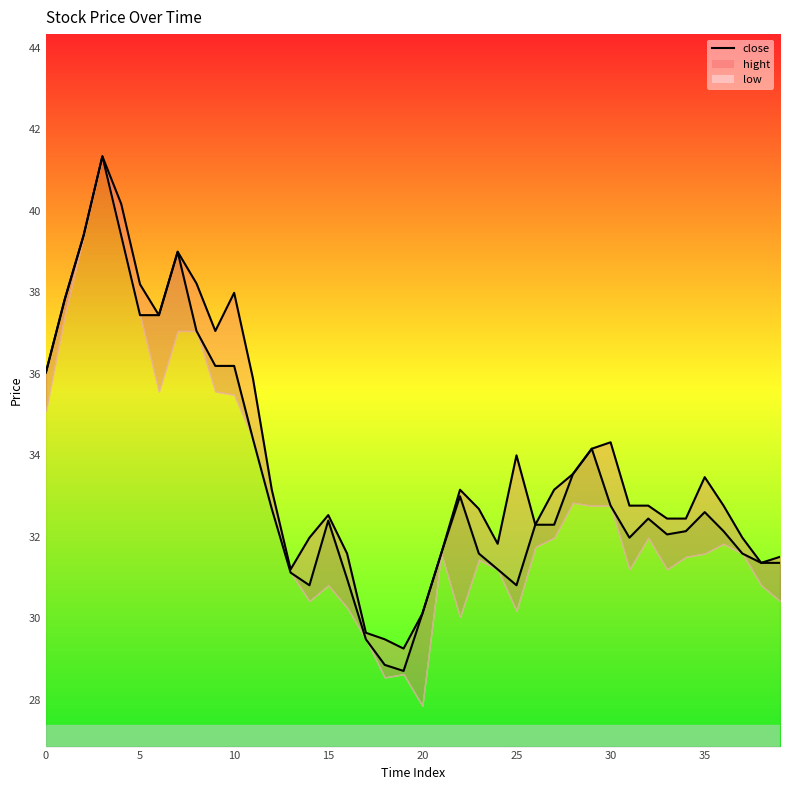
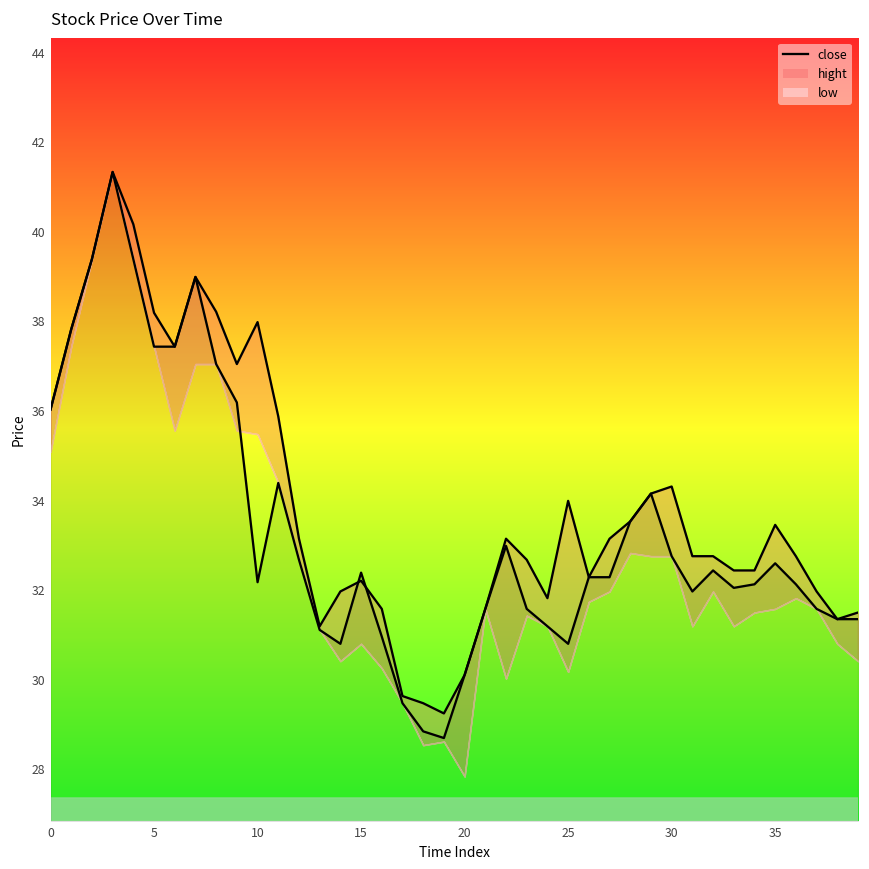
  {
    "hight": {
      "5": 38.2,
      "10": 38.0,
-     "15": 32.5,
+     "15": 32.2,
      "25": 34.0,
      "30": 34.3,
      "35": 33.5
    },
    "close": {
-     "10": 36.2,
+     "10": 32.2,
      "15": 32.4,
      "25": 30.8,
      "35": 32.6
    }
  }
